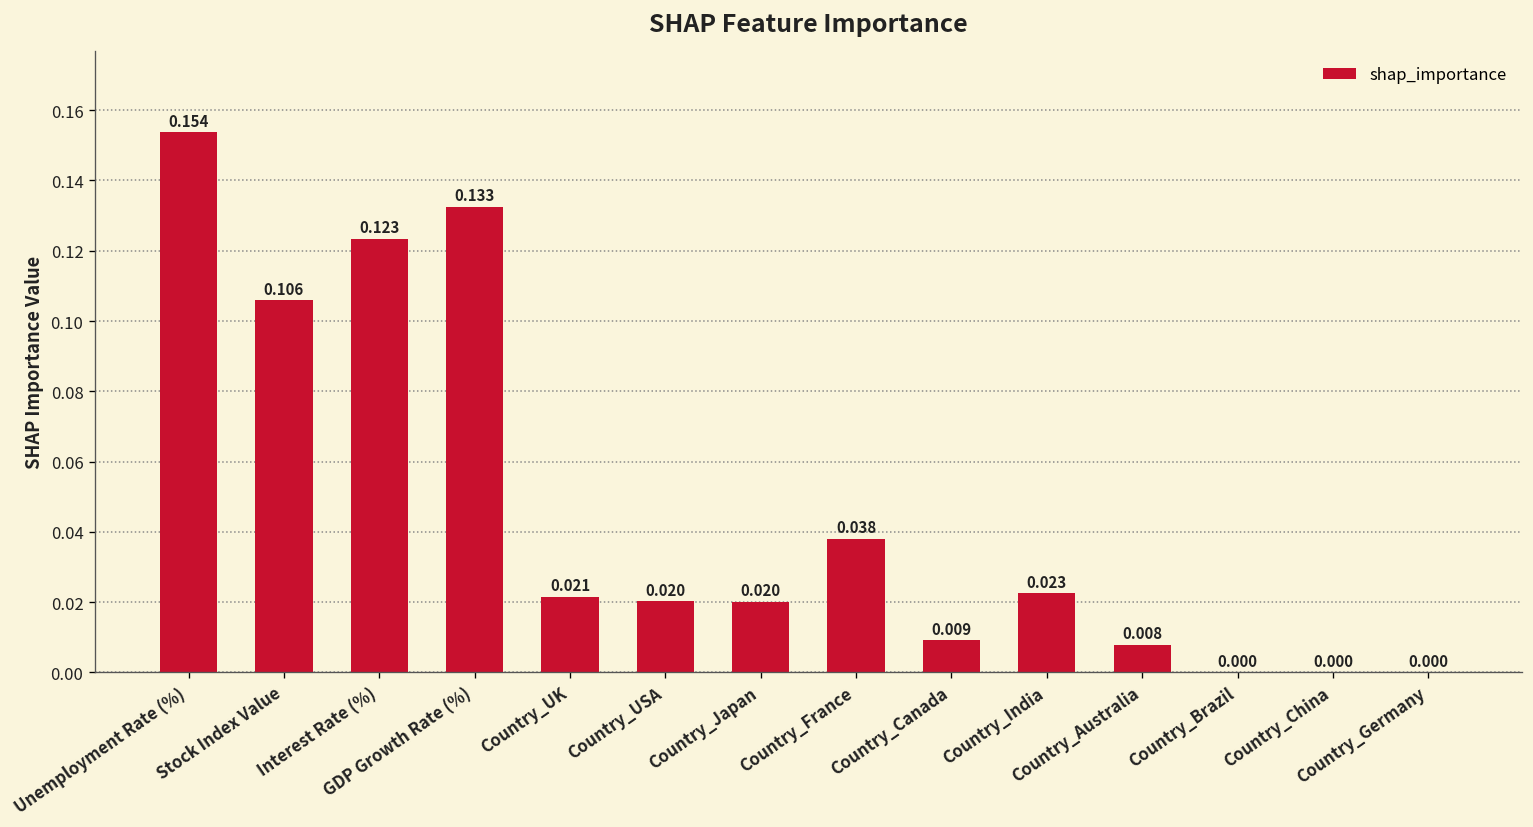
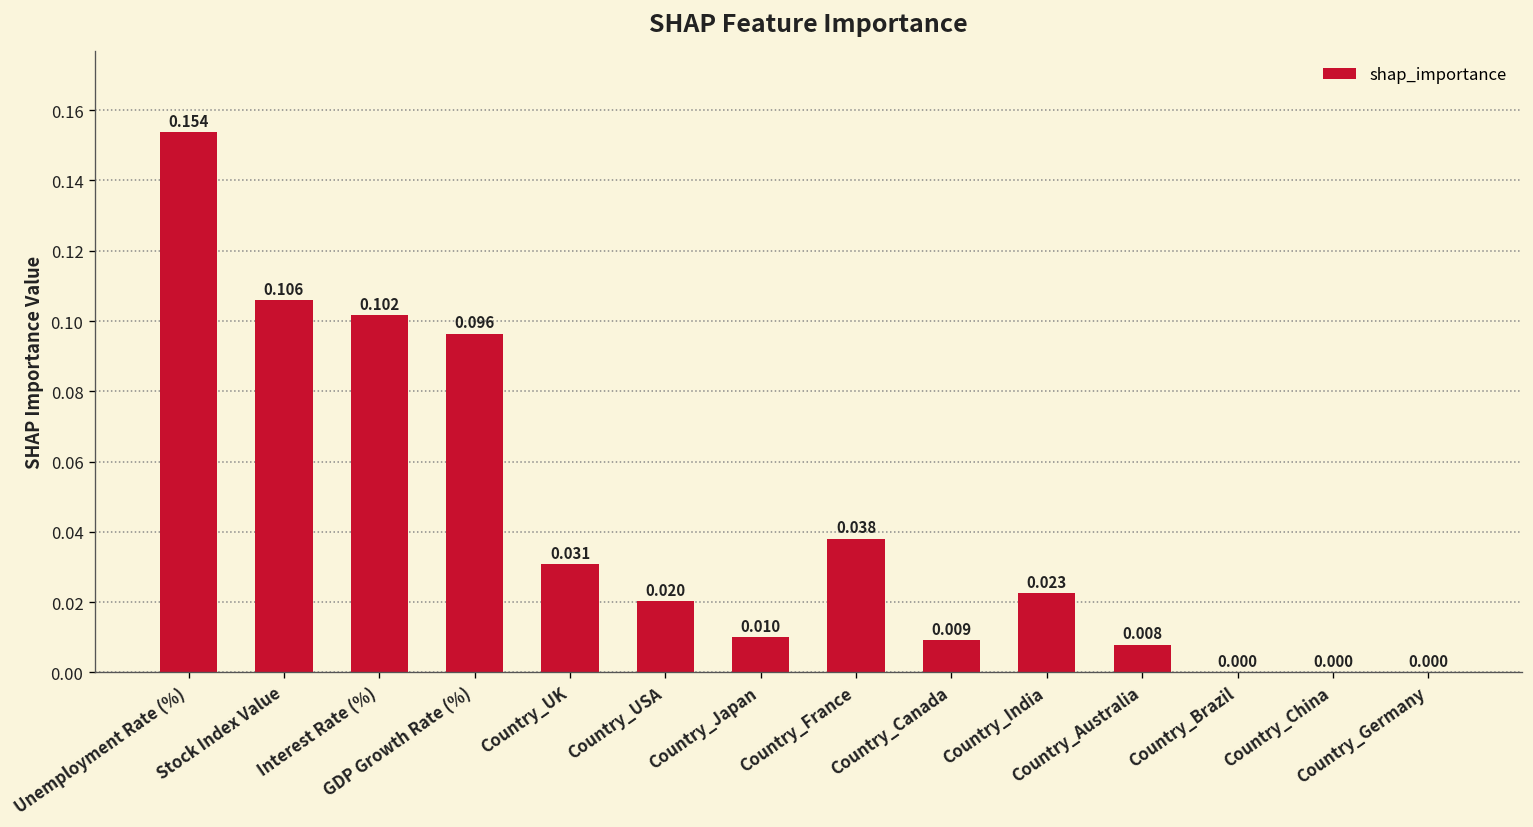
  {
    "Unemployment Rate (%)": 0.154,
    "Stock Index Value": 0.106,
-   "Interest Rate (%)": 0.123,
-   "GDP Growth Rate (%)": 0.133,
-   "Country_UK": 0.021,
+   "Interest Rate (%)": 0.102,
+   "GDP Growth Rate (%)": 0.096,
+   "Country_UK": 0.031,
    "Country_USA": 0.020,
-   "Country_Japan": 0.020,
+   "Country_Japan": 0.010,
    "Country_France": 0.038,
    "Country_Canada": 0.009,
    "Country_India": 0.023,
    "Country_Australia": 0.008,
    "Country_Brazil": 0.000,
    "Country_China": 0.000,
    "Country_Germany": 0.000
  }
